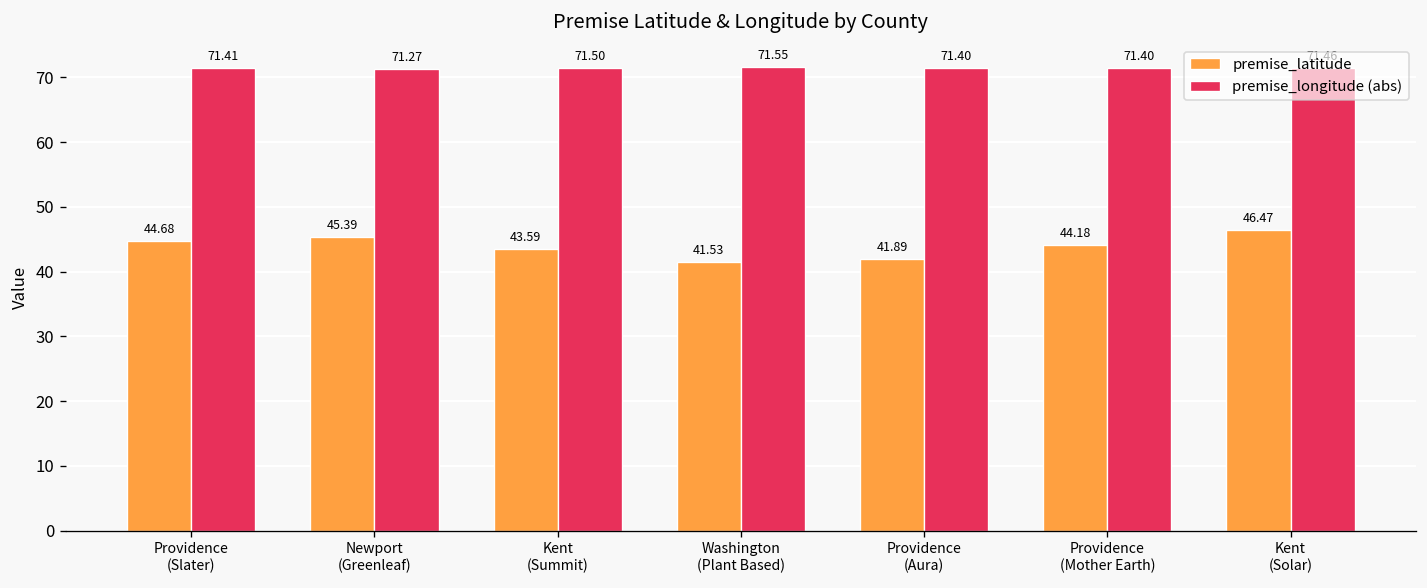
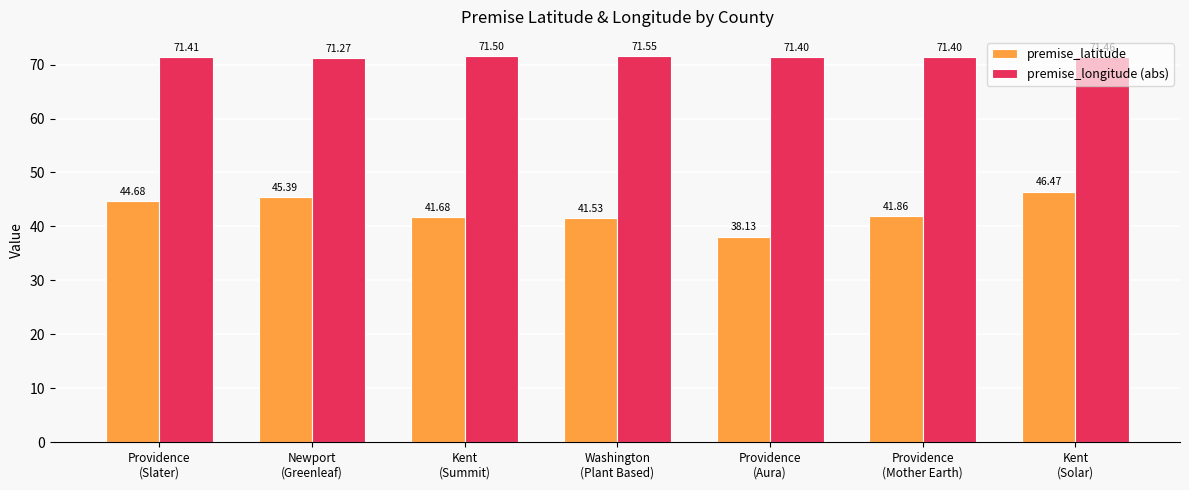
  {
    "premise_latitude": {
      "Providence (Slater)": 44.68,
      "Newport (Greenleaf)": 45.39,
-     "Kent (Summit)": 43.59,
+     "Kent (Summit)": 41.68,
      "Washington (Plant Based)": 41.53,
-     "Providence (Aura)": 41.89,
-     "Providence (Mother Earth)": 44.18,
+     "Providence (Aura)": 38.13,
+     "Providence (Mother Earth)": 41.86,
      "Kent (Solar)": 46.47
    },
    "premise_longitude (abs)": {
      "Providence (Slater)": 71.41,
      "Newport (Greenleaf)": 71.27,
      "Kent (Summit)": 71.50,
      "Washington (Plant Based)": 71.55,
      "Providence (Aura)": 71.40,
      "Providence (Mother Earth)": 71.40
    }
  }
